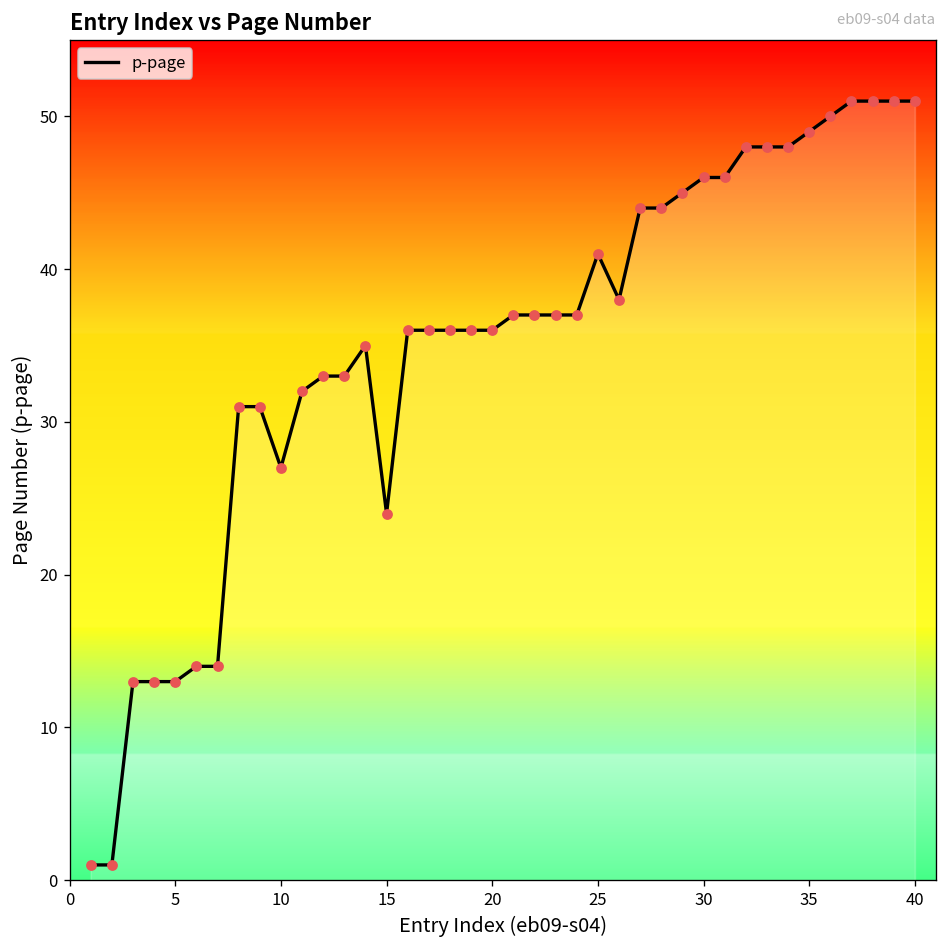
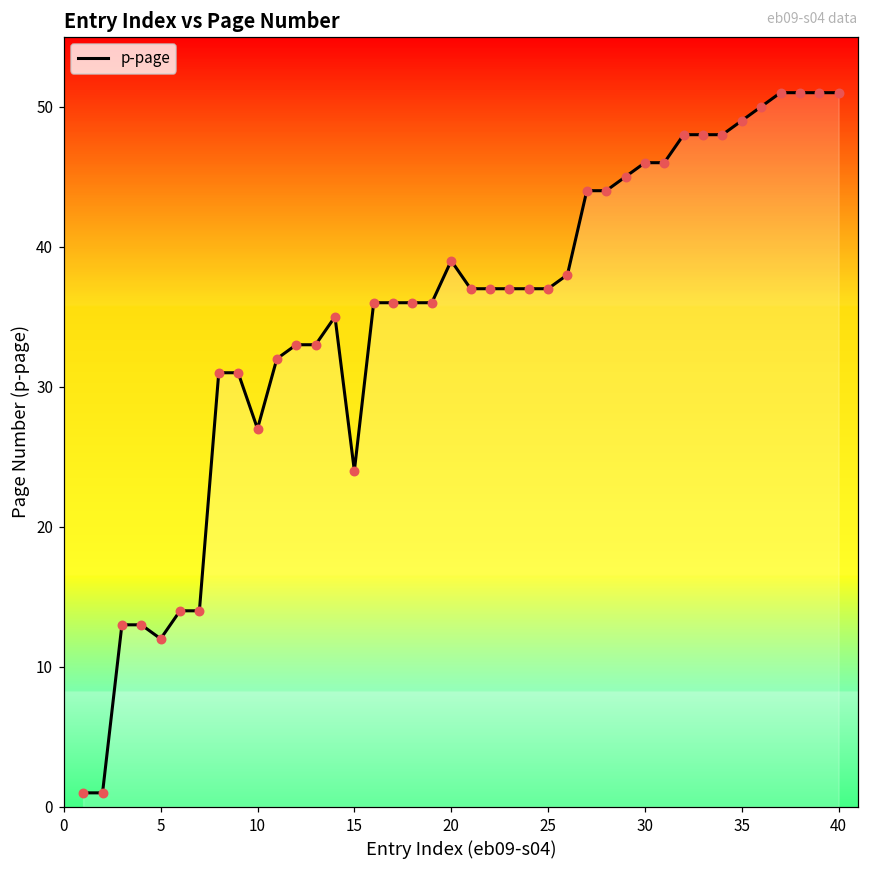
  {
-   "5": 13,
+   "5": 12,
    "10": 27,
    "15": 24,
-   "20": 36,
-   "25": 41,
+   "20": 39,
+   "25": 37,
    "30": 46,
    "35": 49,
    "40": 51
  }
